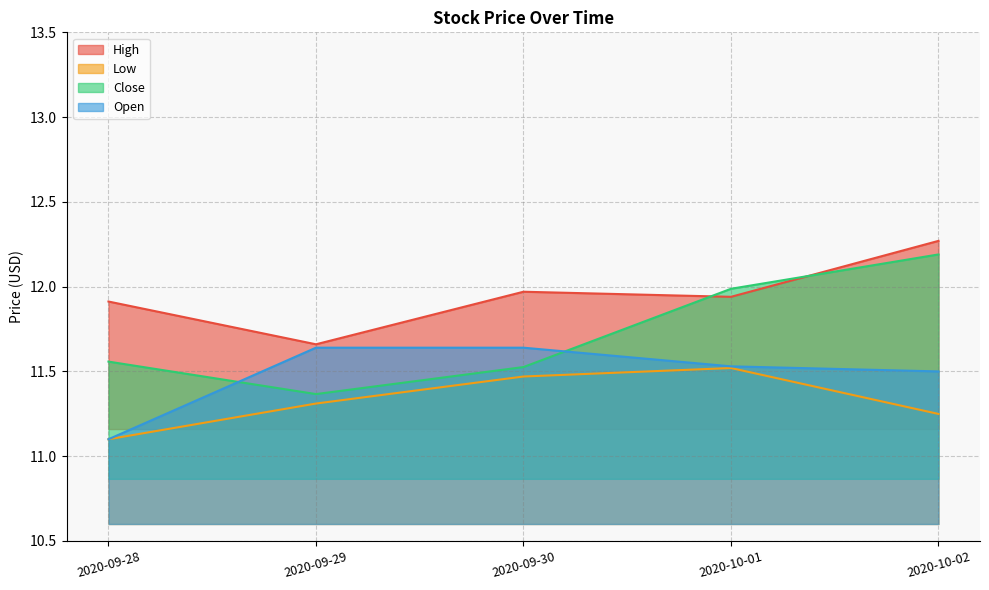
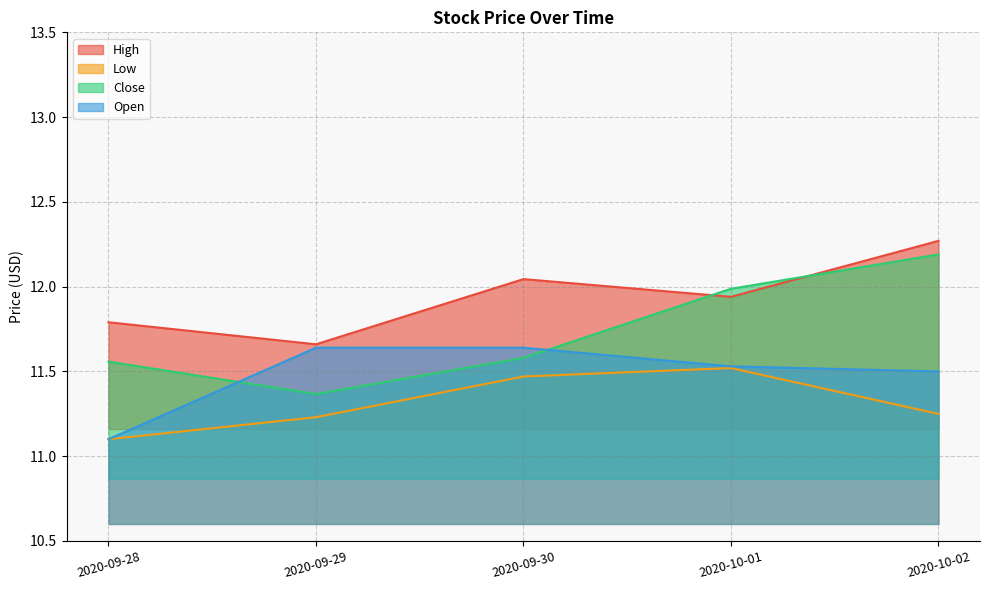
  {
    "High": {
-     "2020-09-28": 11.91,
+     "2020-09-28": 11.79,
      "2020-09-29": 11.66,
-     "2020-09-30": 11.97,
+     "2020-09-30": 12.04,
      "2020-10-01": 11.94,
      "2020-10-02": 12.27
    },
    "Low": {
-     "2020-09-29": 11.31,
+     "2020-09-29": 11.23,
      "2020-09-30": 11.47,
      "2020-10-02": 11.25
    },
    "Close": {
      "2020-09-28": 11.56,
      "2020-09-29": 11.37,
-     "2020-09-30": 11.53,
+     "2020-09-30": 11.58,
      "2020-10-01": 11.99,
      "2020-10-02": 12.19
    },
    "Open": {
      "2020-09-29": 11.64,
      "2020-09-30": 11.64,
      "2020-10-02": 11.50
    }
  }
